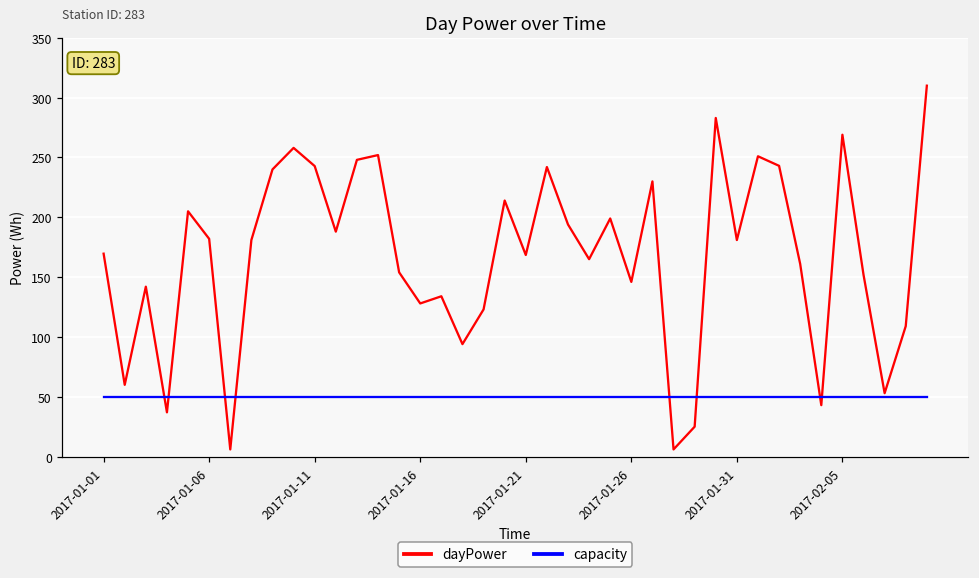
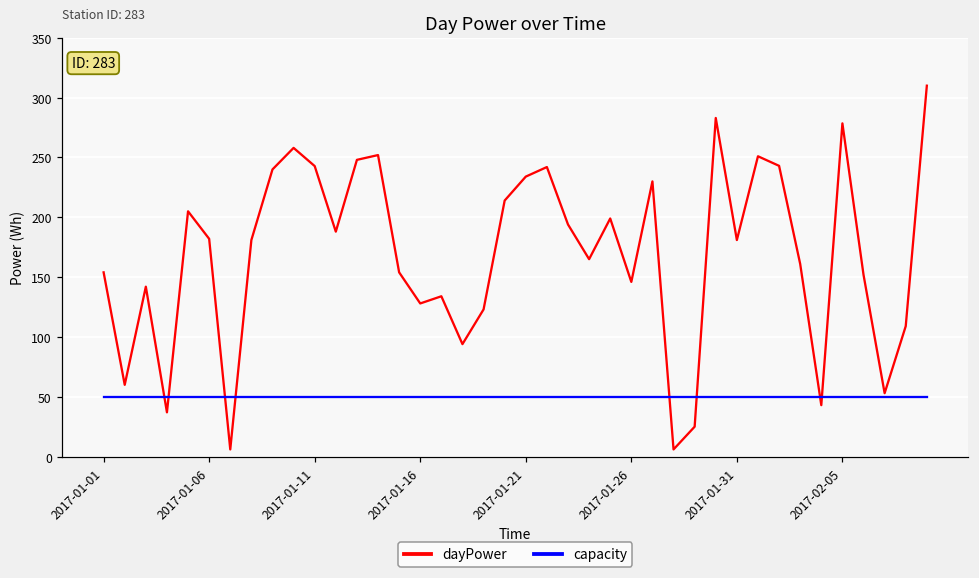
  {
    "dayPower": {
-     "2017-01-01": 170,
+     "2017-01-01": 154,
      "2017-01-06": 182,
      "2017-01-11": 243,
      "2017-01-16": 128,
-     "2017-01-21": 169,
+     "2017-01-21": 234,
      "2017-01-26": 146,
      "2017-01-31": 181,
-     "2017-02-05": 269
+     "2017-02-05": 279
    },
    "capacity": {
      "2017-01-01": 50,
      "2017-01-06": 50,
      "2017-01-11": 50,
      "2017-01-16": 50,
      "2017-01-21": 50,
      "2017-01-26": 50,
      "2017-01-31": 50,
      "2017-02-05": 50
    }
  }
